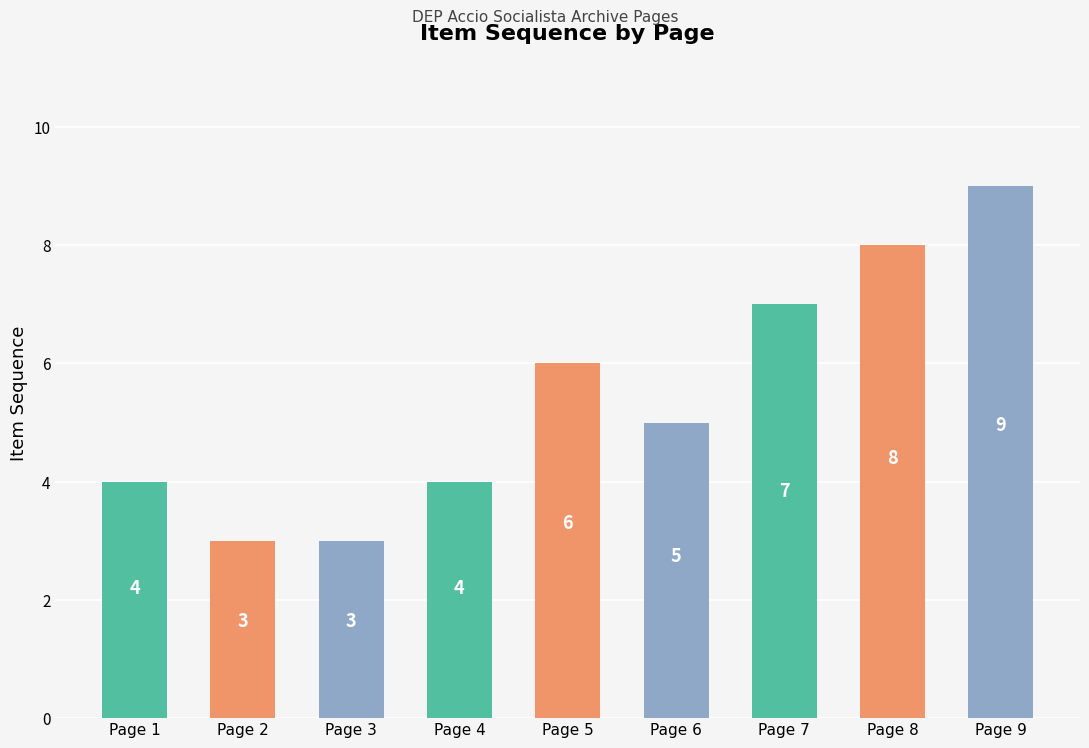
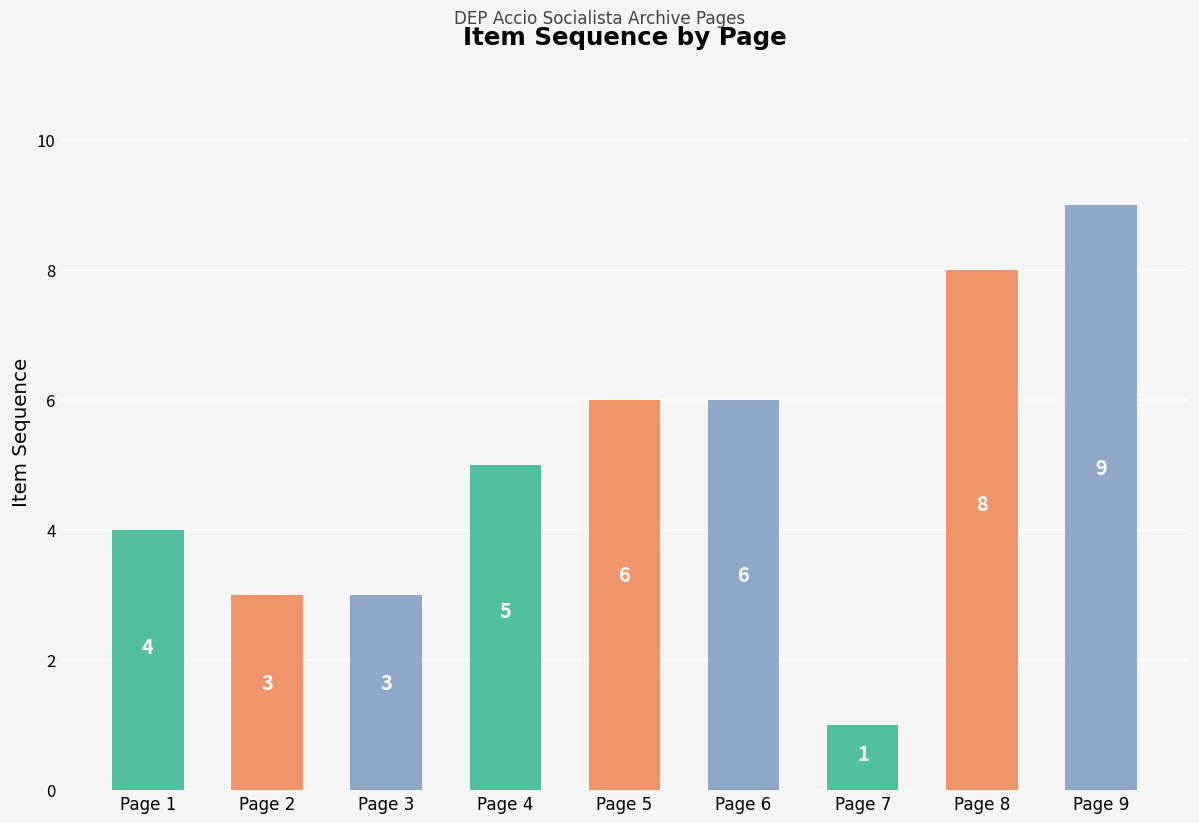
  {
    "Page 1": 4,
    "Page 2": 3,
    "Page 3": 3,
-   "Page 4": 4,
+   "Page 4": 5,
    "Page 5": 6,
-   "Page 6": 5,
-   "Page 7": 7,
+   "Page 6": 6,
+   "Page 7": 1,
    "Page 8": 8,
    "Page 9": 9
  }
